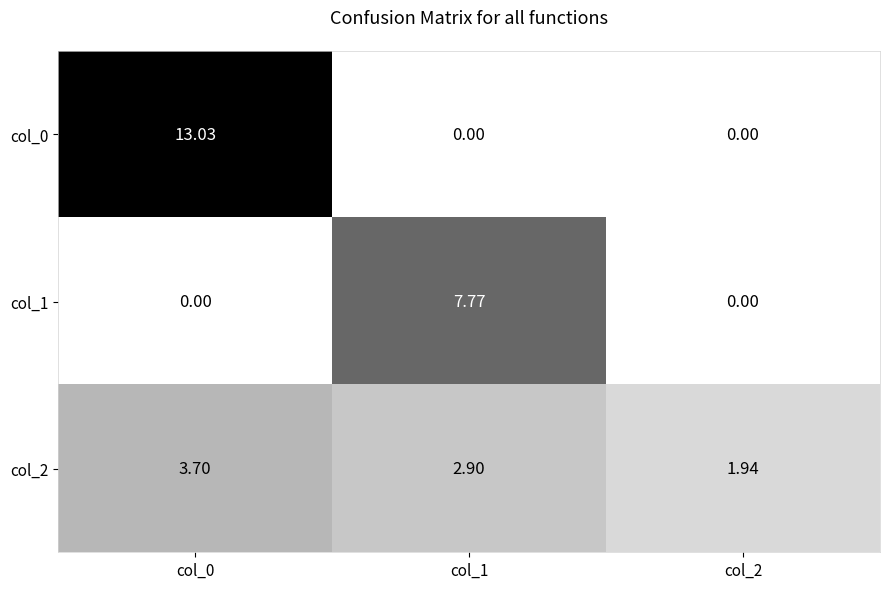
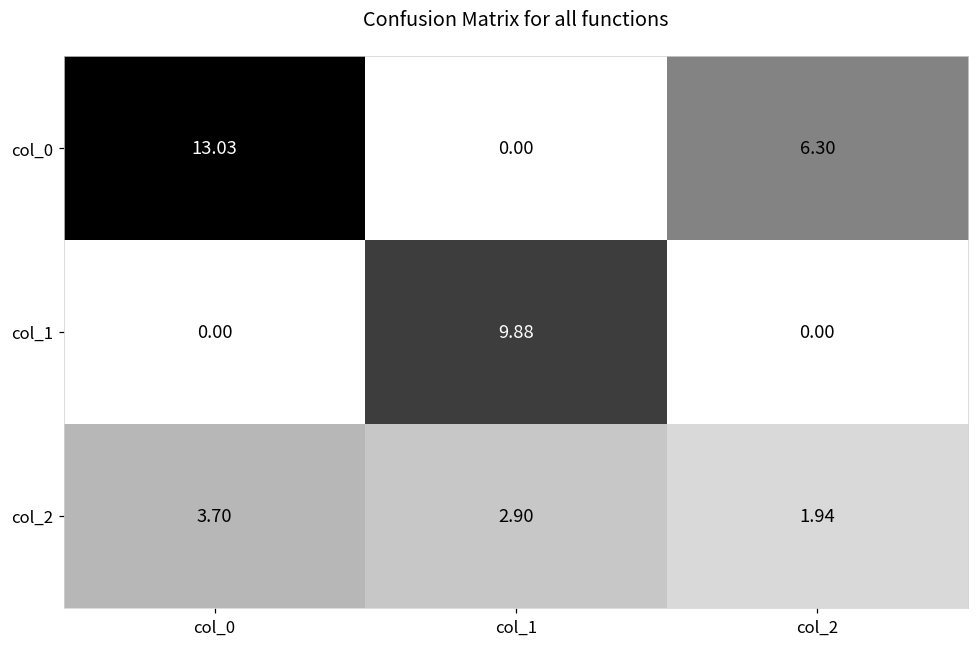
  {
    "col_0": {
      "col_0": 13.03,
      "col_1": 0.00,
-     "col_2": 0.00
+     "col_2": 6.30
    },
    "col_1": {
      "col_0": 0.00,
-     "col_1": 7.77,
+     "col_1": 9.88,
      "col_2": 0.00
    },
    "col_2": {
      "col_0": 3.70,
      "col_1": 2.90,
      "col_2": 1.94
    }
  }
